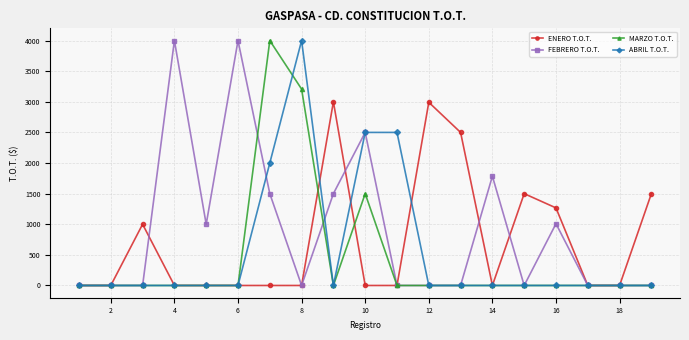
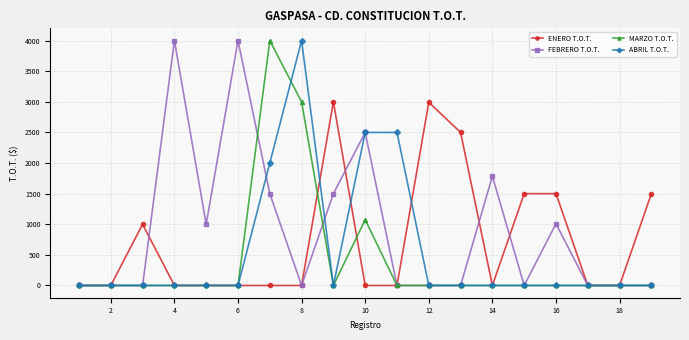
  {
    "ENERO T.O.T.": {
      "10": 0,
      "12": 3000,
-     "16": 1300
+     "16": 1500
    },
    "FEBRERO T.O.T.": {
      "4": 4000,
      "6": 4000,
      "14": 1800,
      "16": 1000
    },
    "MARZO T.O.T.": {
-     "8": 3200,
-     "10": 1500
+     "8": 3000,
+     "10": 1100
    },
    "ABRIL T.O.T.": {
      "8": 4000
    }
  }
